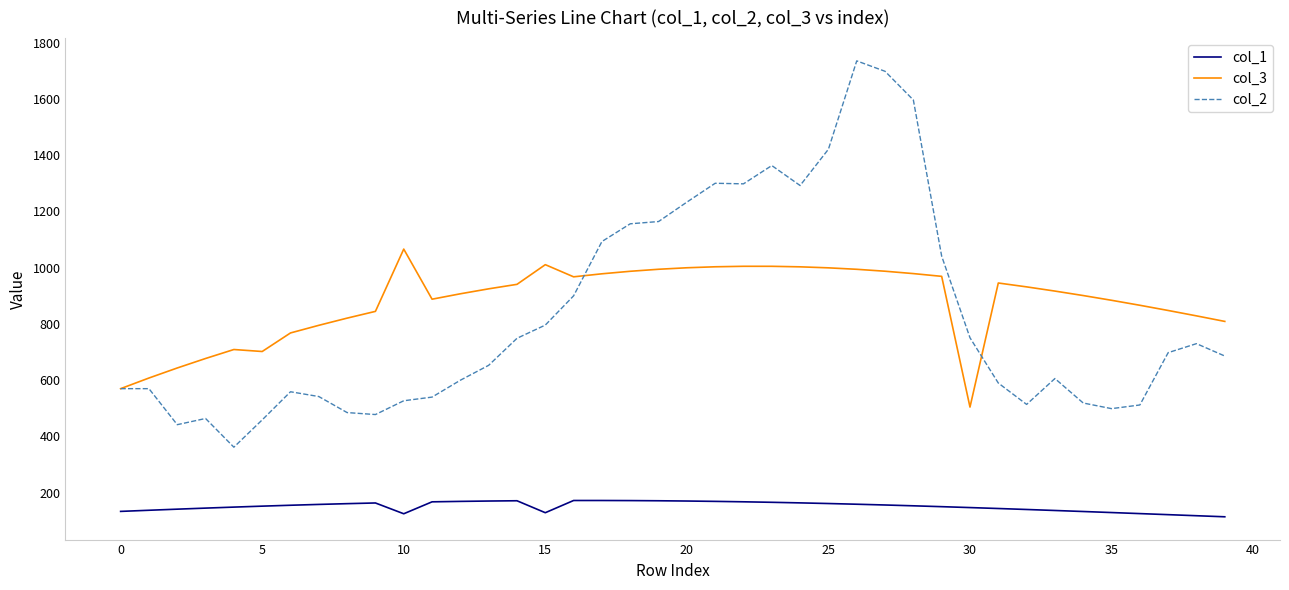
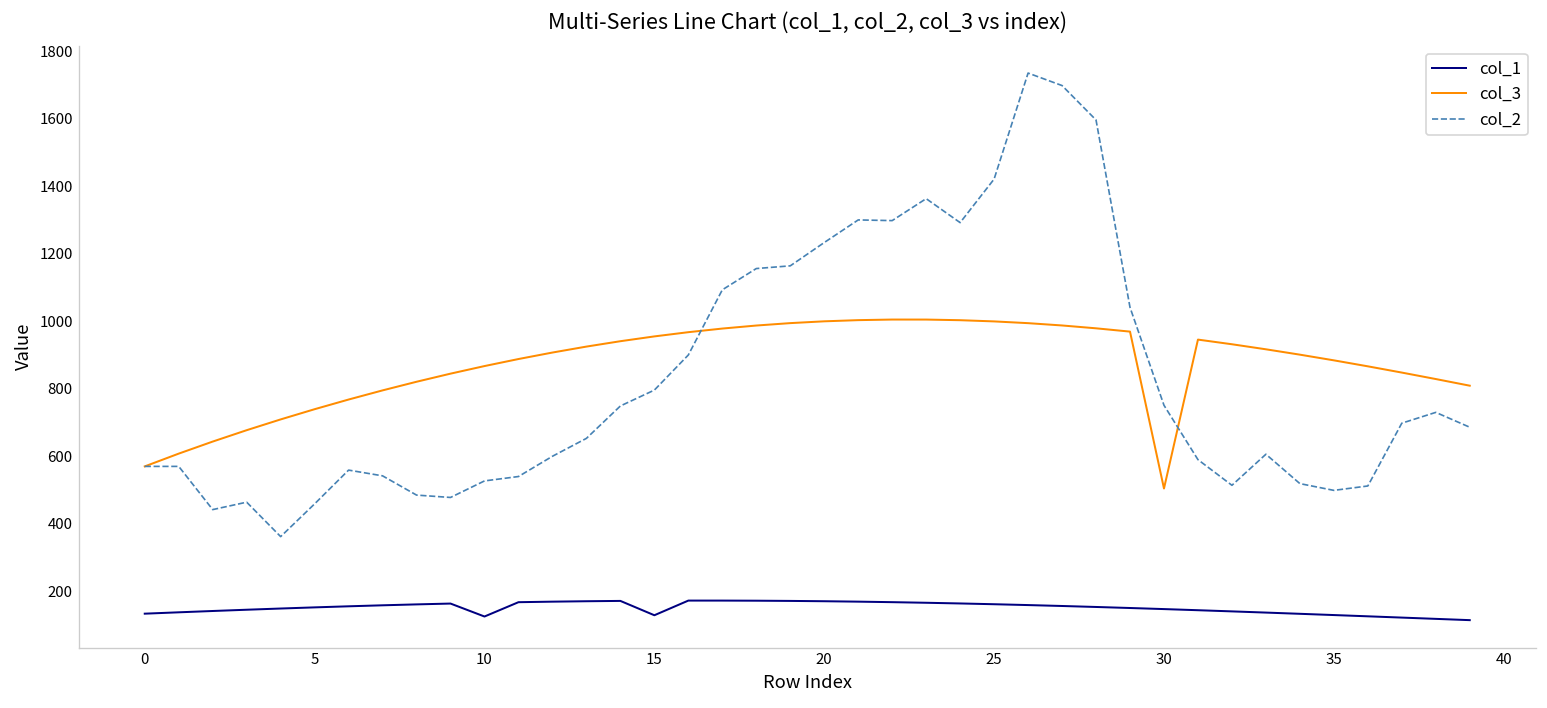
  {
    "col_1": {
      "0": 130,
      "5": 150,
      "10": 130,
      "15": 130,
      "20": 170,
      "25": 160,
      "30": 150,
      "35": 130
    },
    "col_3": {
-     "5": 700,
-     "10": 1070,
-     "15": 1010,
+     "5": 740,
+     "10": 870,
+     "15": 960,
      "20": 1000,
      "25": 1000,
      "30": 500,
      "35": 880
    },
    "col_2": {
      "5": 460,
      "10": 530,
      "15": 800,
      "20": 1230,
      "25": 1420,
      "30": 750,
      "35": 500
    }
  }
